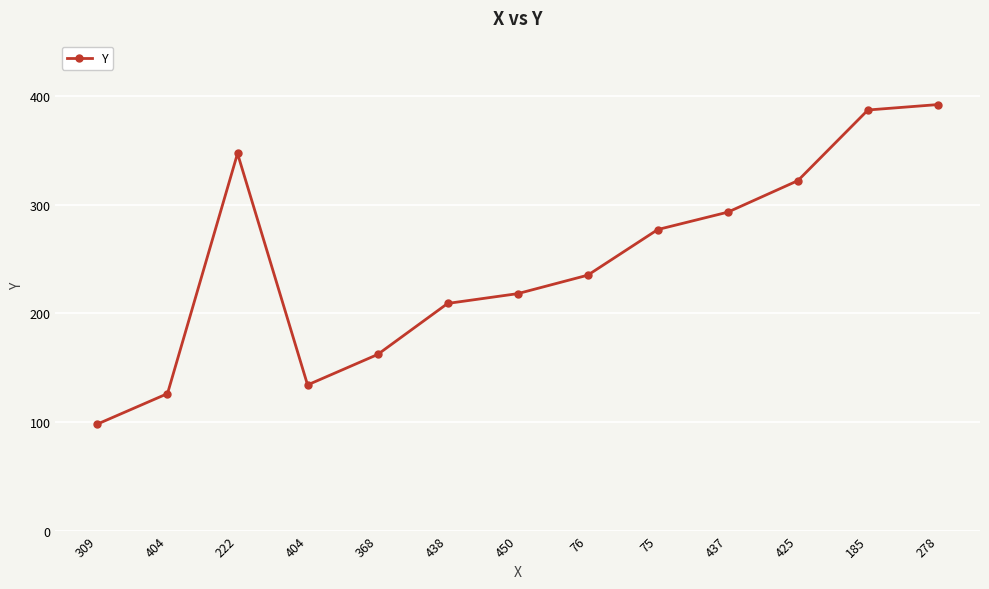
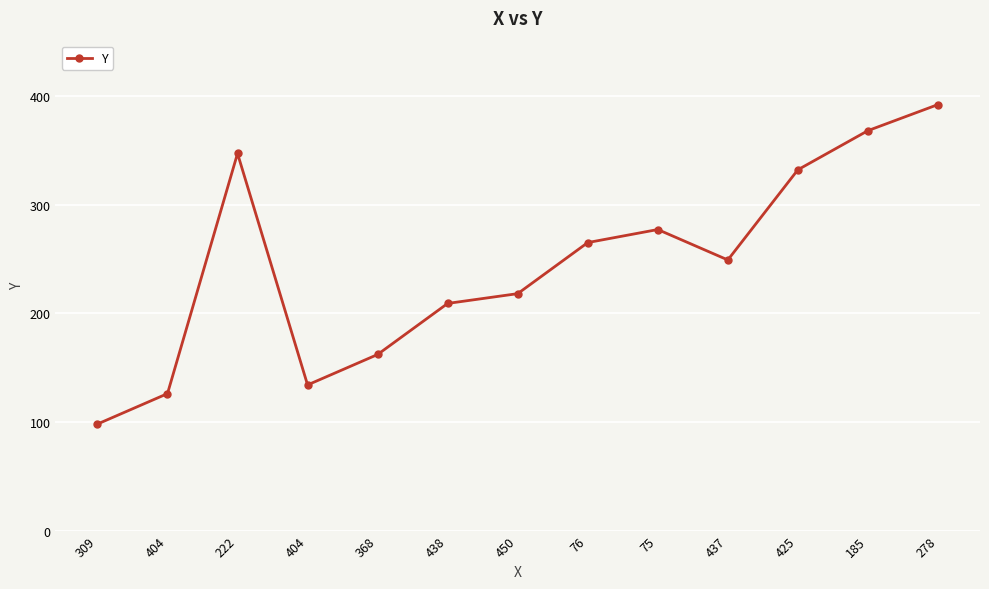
  {
    "309": 98,
    "222": 347,
    "368": 162,
    "438": 209,
    "450": 218,
-   "76": 235,
+   "76": 265,
    "75": 277,
-   "437": 293,
-   "425": 322,
-   "185": 387,
+   "437": 249,
+   "425": 332,
+   "185": 368,
    "278": 392
  }
